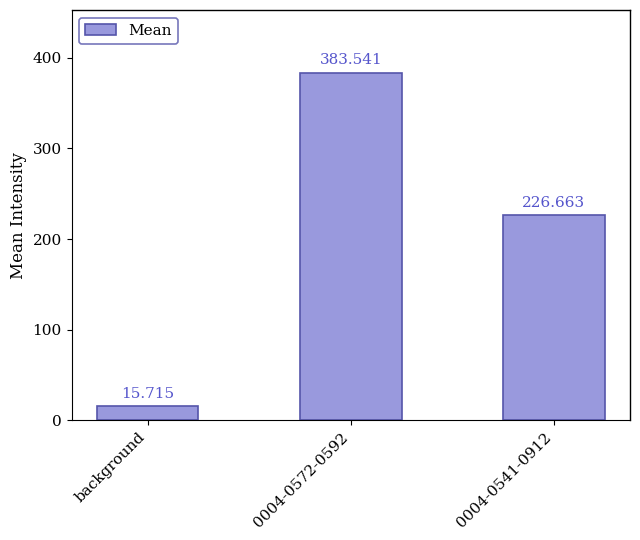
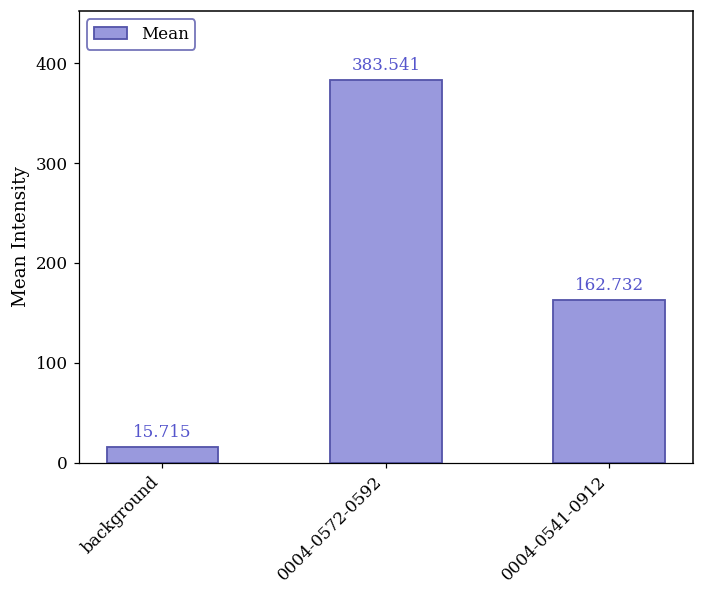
  {
    "background": 15.715,
    "0004-0572-0592": 383.541,
-   "0004-0541-0912": 226.663
+   "0004-0541-0912": 162.732
  }
